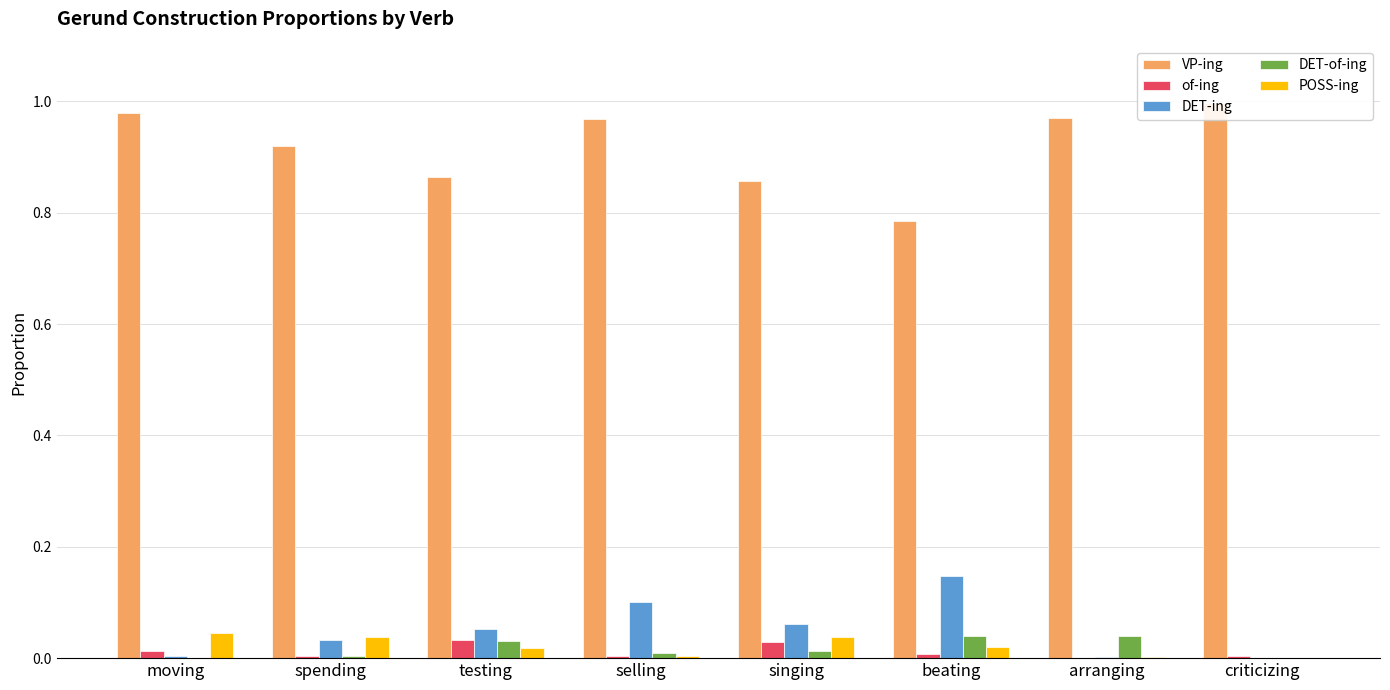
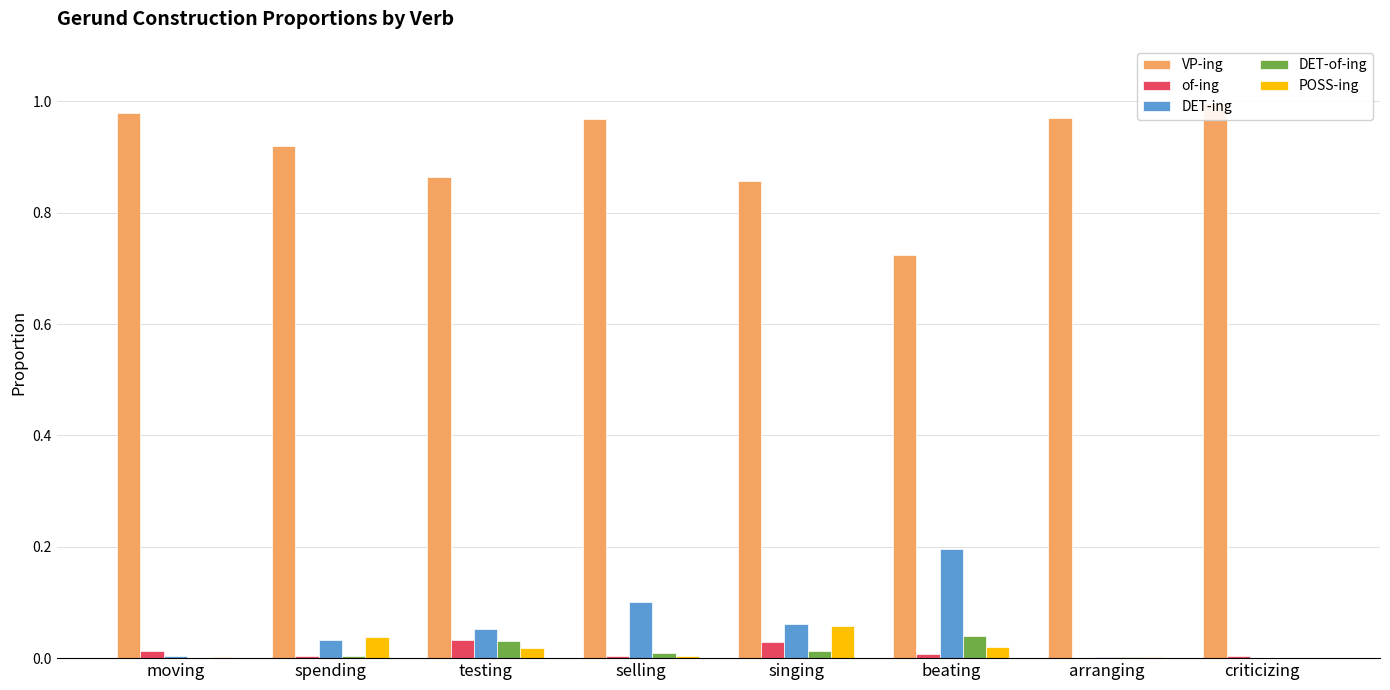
  {
    "VP-ing": {
      "moving": 0.98,
      "spending": 0.92,
      "testing": 0.86,
      "selling": 0.97,
      "singing": 0.86,
-     "beating": 0.79,
+     "beating": 0.72,
      "arranging": 0.97
    },
    "of-ing": {
      "moving": 0.01,
      "testing": 0.03,
      "selling": 0.00,
      "singing": 0.03,
      "beating": 0.01,
      "arranging": 0.00
    },
    "DET-ing": {
      "spending": 0.03,
      "testing": 0.05,
      "selling": 0.10,
      "singing": 0.06,
-     "beating": 0.15,
+     "beating": 0.20,
      "criticizing": 0.00
    },
    "DET-of-ing": {
      "testing": 0.03,
      "selling": 0.01,
      "singing": 0.01,
      "beating": 0.04,
-     "arranging": 0.04,
+     "arranging": 0.00,
      "criticizing": 0.00
    },
    "POSS-ing": {
-     "moving": 0.04,
+     "moving": 0.00,
      "spending": 0.04,
      "testing": 0.02,
      "selling": 0.00,
-     "singing": 0.04,
+     "singing": 0.06,
      "beating": 0.02,
      "criticizing": 0.00
    }
  }
